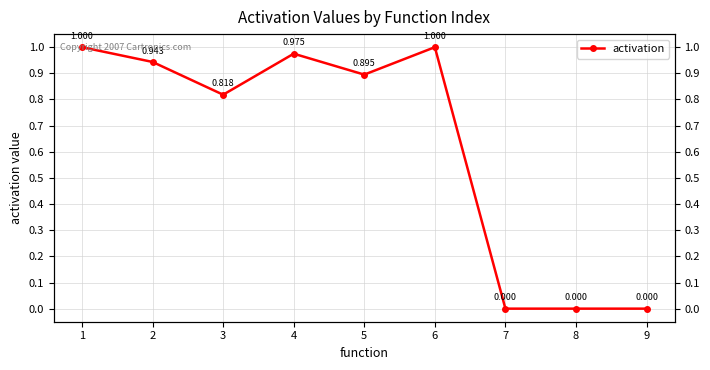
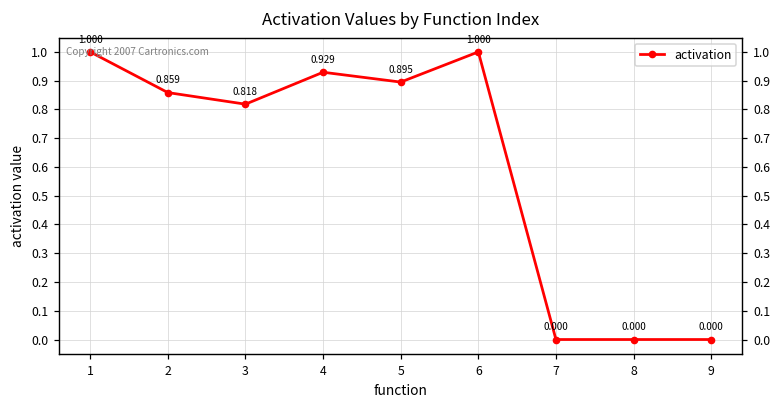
  {
    "1": 1.000,
-   "2": 0.943,
+   "2": 0.859,
    "3": 0.818,
-   "4": 0.975,
+   "4": 0.929,
    "5": 0.895,
    "6": 1.000,
    "7": 0.000,
    "8": 0.000,
    "9": 0.000
  }
